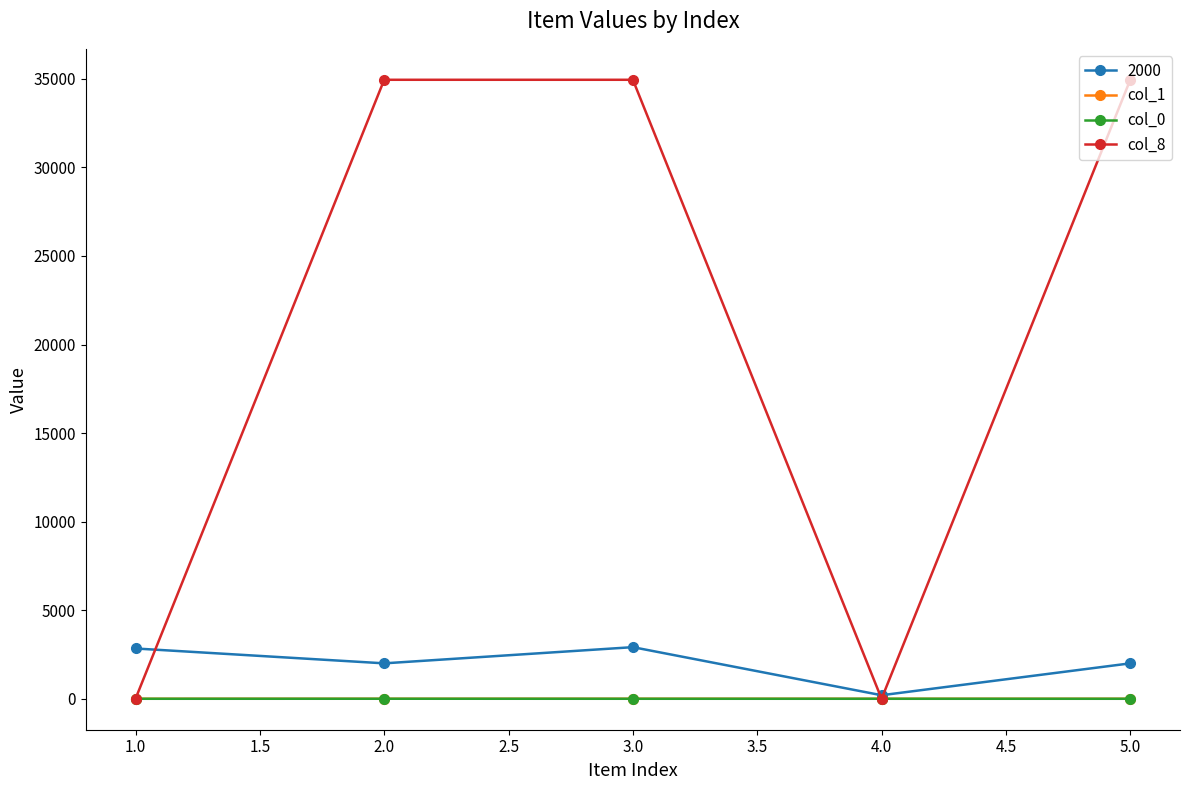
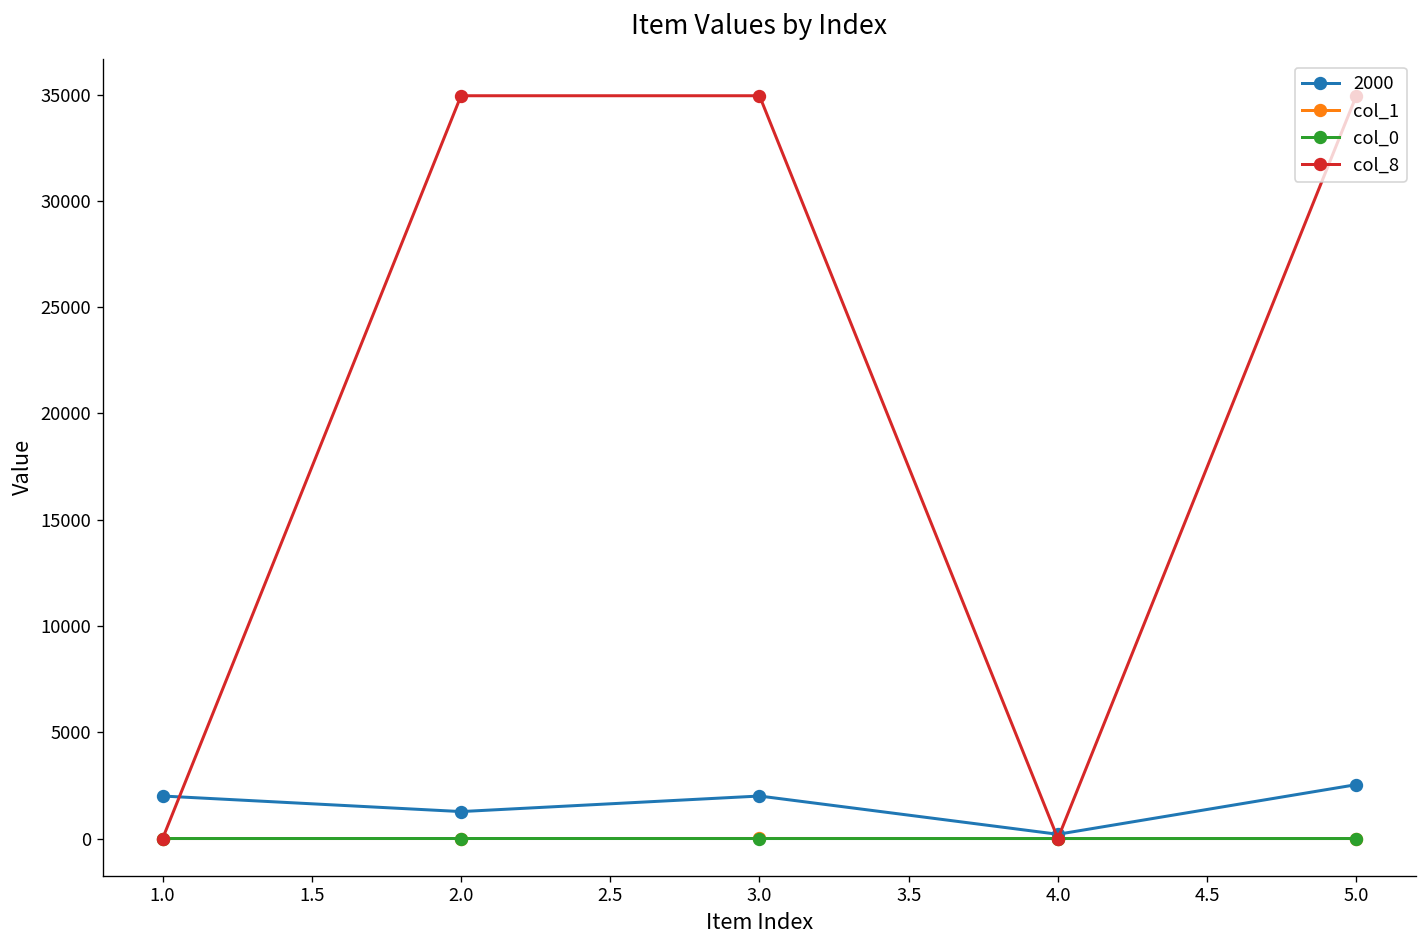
  {
    "2000": {
-     "1.0": 2800,
-     "2.0": 2000,
-     "3.0": 2900,
+     "1.0": 2000,
+     "2.0": 1300,
+     "3.0": 2000,
      "4.0": 200,
-     "5.0": 2000
+     "5.0": 2500
    },
    "col_0": {
      "2.0": 0,
      "3.0": 0,
      "5.0": 0
    },
    "col_8": {
      "2.0": 34900,
      "3.0": 34900
    }
  }
